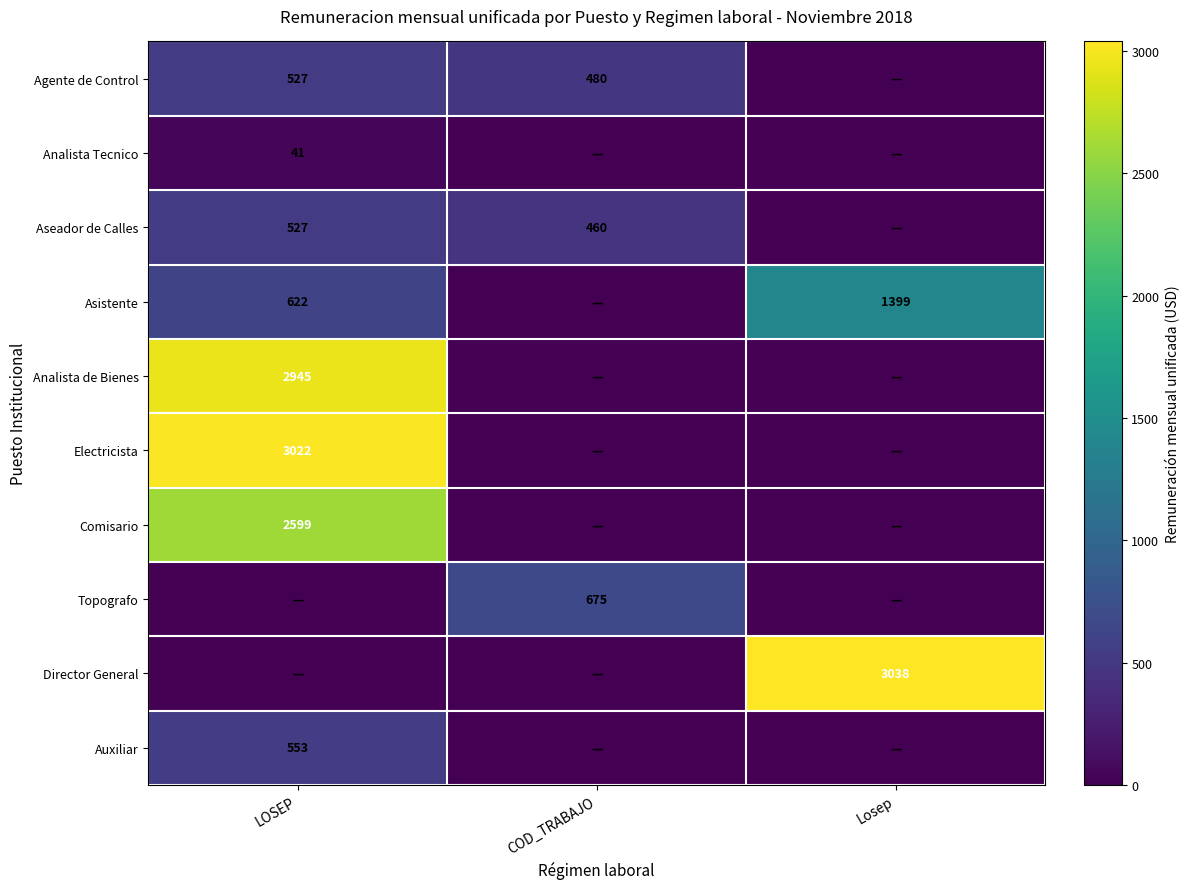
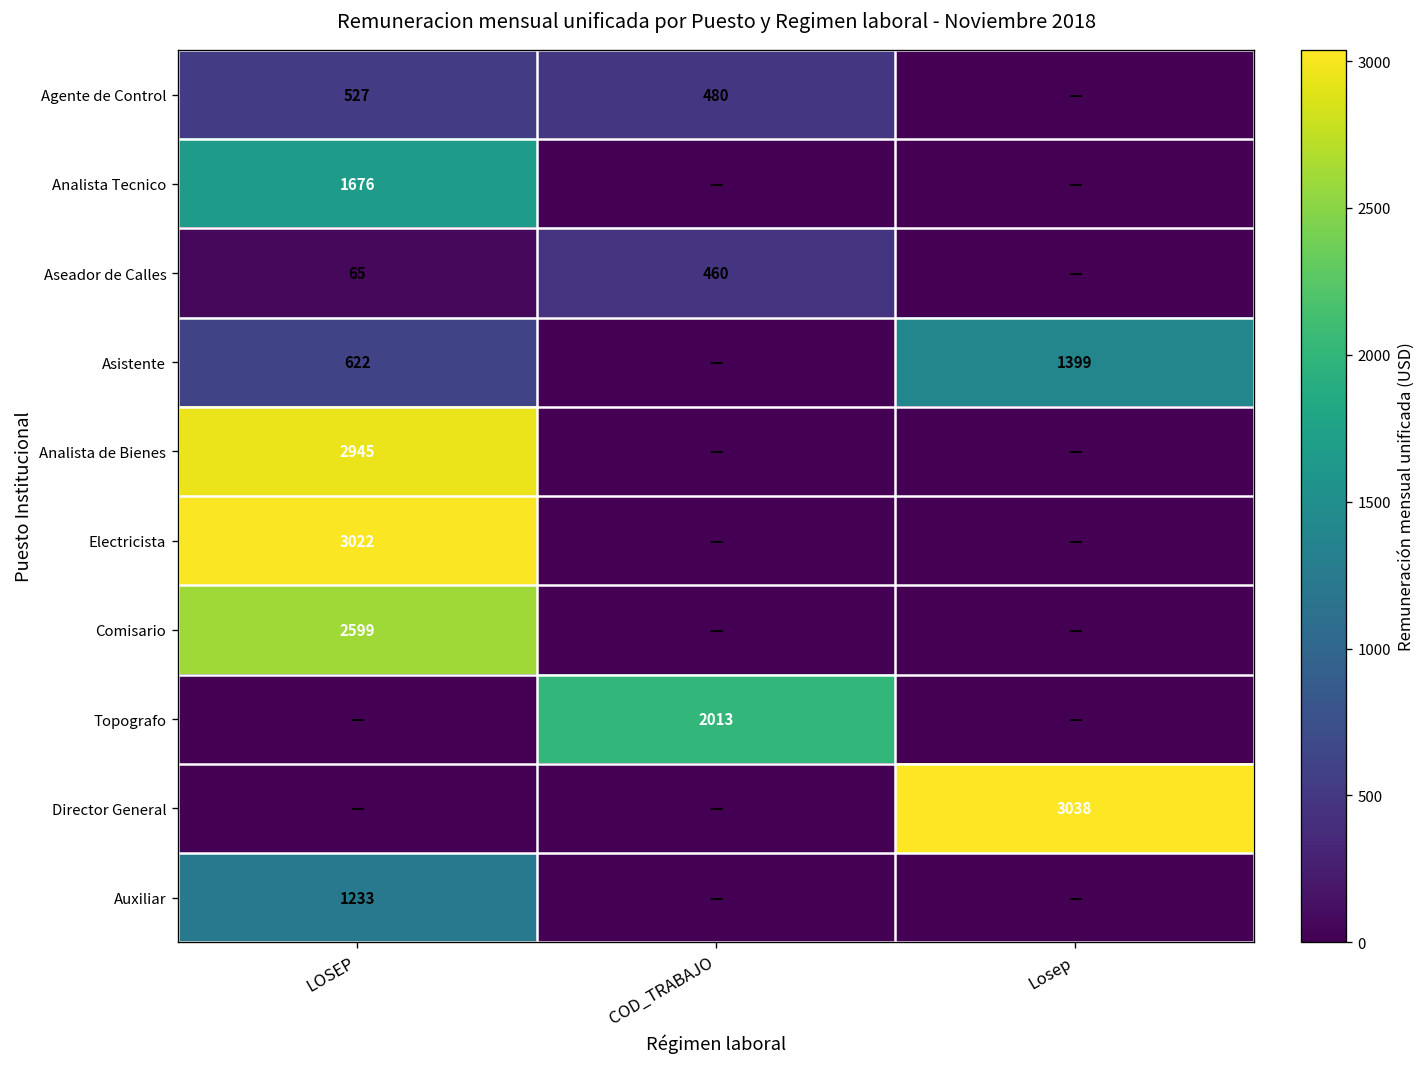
  {
    "Agente de Control": {
      "LOSEP": 527,
      "COD_TRABAJO": 480
    },
    "Analista Tecnico": {
-     "LOSEP": 41
+     "LOSEP": 1676
    },
    "Aseador de Calles": {
-     "LOSEP": 527,
+     "LOSEP": 65,
      "COD_TRABAJO": 460
    },
    "Asistente": {
      "LOSEP": 622,
      "Losep": 1399
    },
    "Analista de Bienes": {
      "LOSEP": 2945
    },
    "Electricista": {
      "LOSEP": 3022
    },
    "Comisario": {
      "LOSEP": 2599
    },
    "Topografo": {
-     "COD_TRABAJO": 675
+     "COD_TRABAJO": 2013
    },
    "Director General": {
      "Losep": 3038
    },
    "Auxiliar": {
-     "LOSEP": 553
+     "LOSEP": 1233
    }
  }
